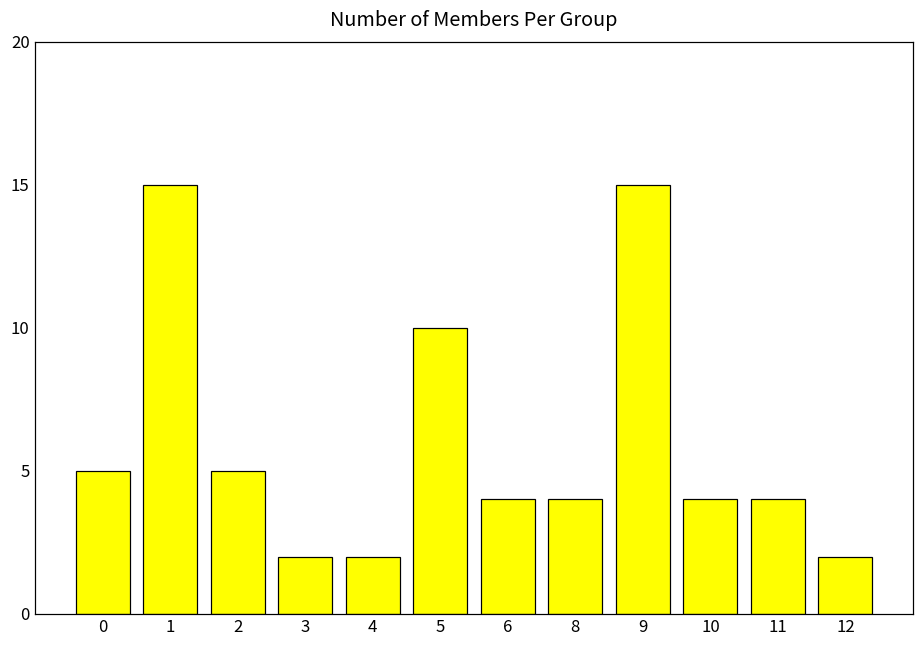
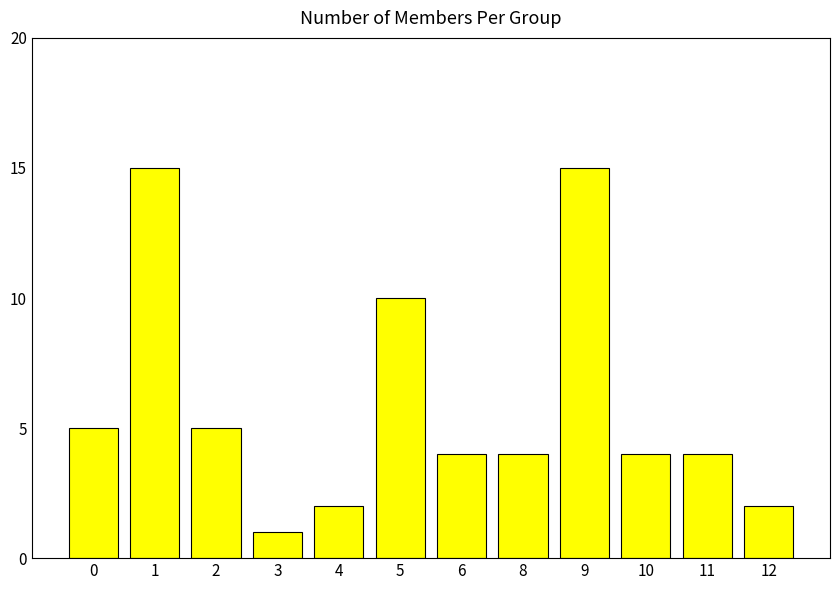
  {
    "0": 5,
    "1": 15,
    "2": 5,
-   "3": 2,
+   "3": 1,
    "4": 2,
    "5": 10,
    "6": 4,
    "8": 4,
    "9": 15,
    "10": 4,
    "11": 4,
    "12": 2
  }
